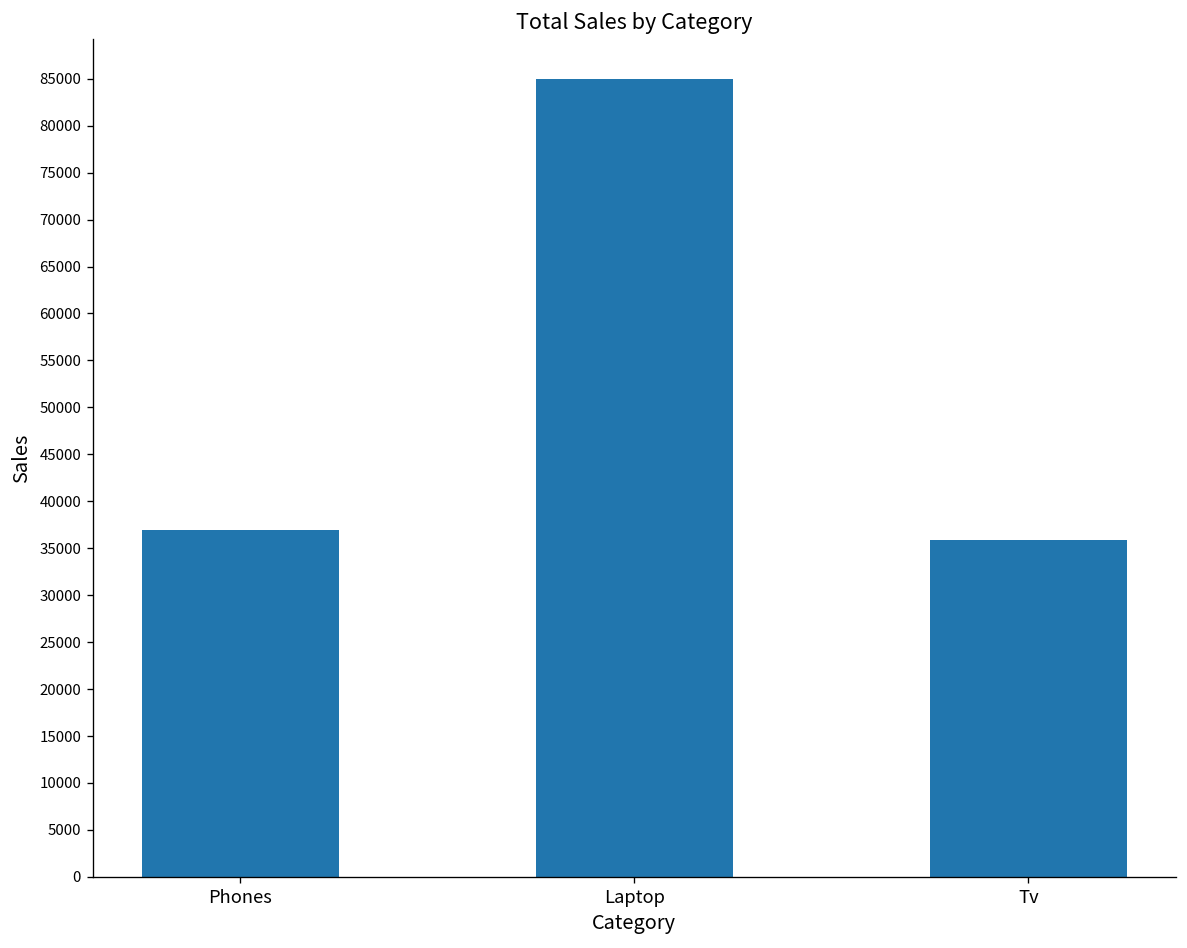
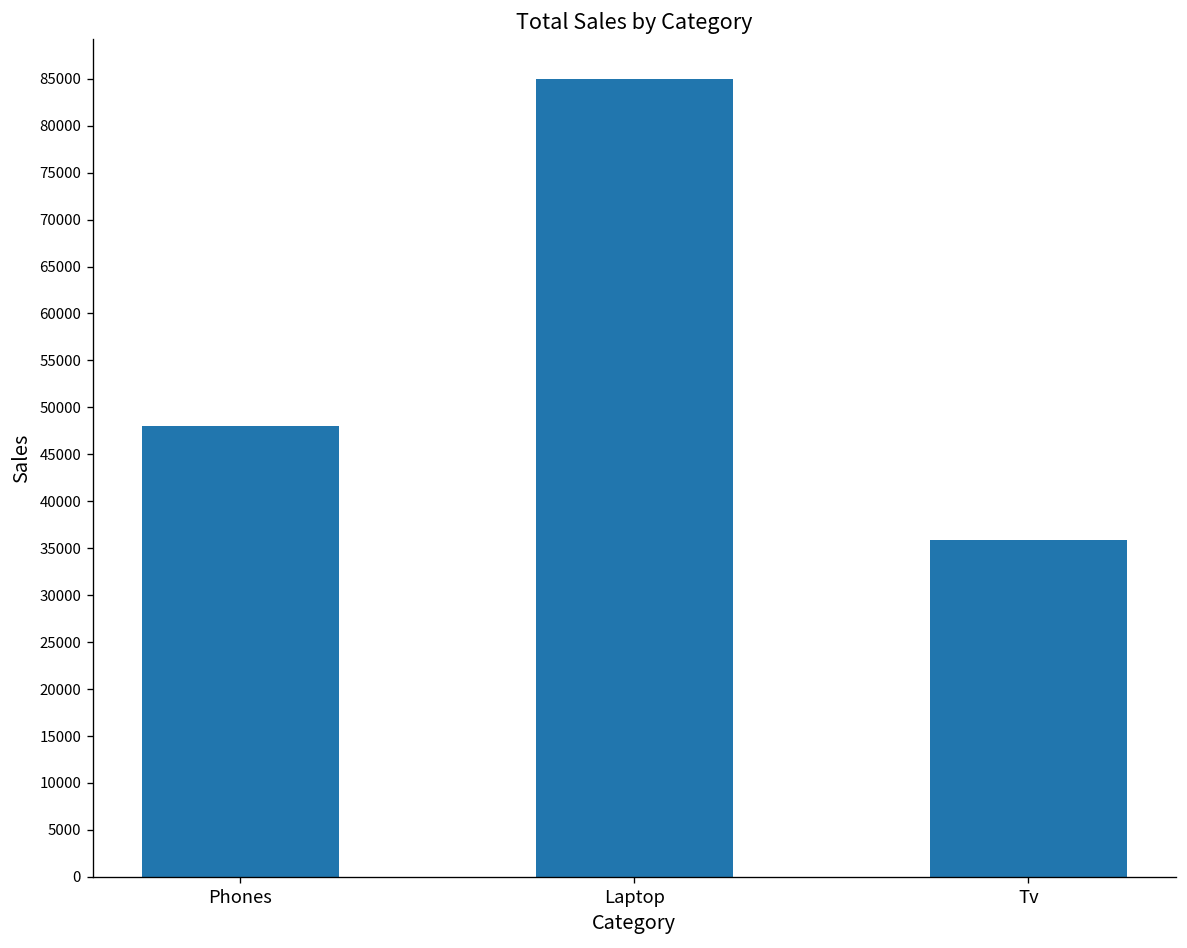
  {
-   "Phones": 37000,
+   "Phones": 48000,
    "Laptop": 85000,
    "Tv": 36000
  }
